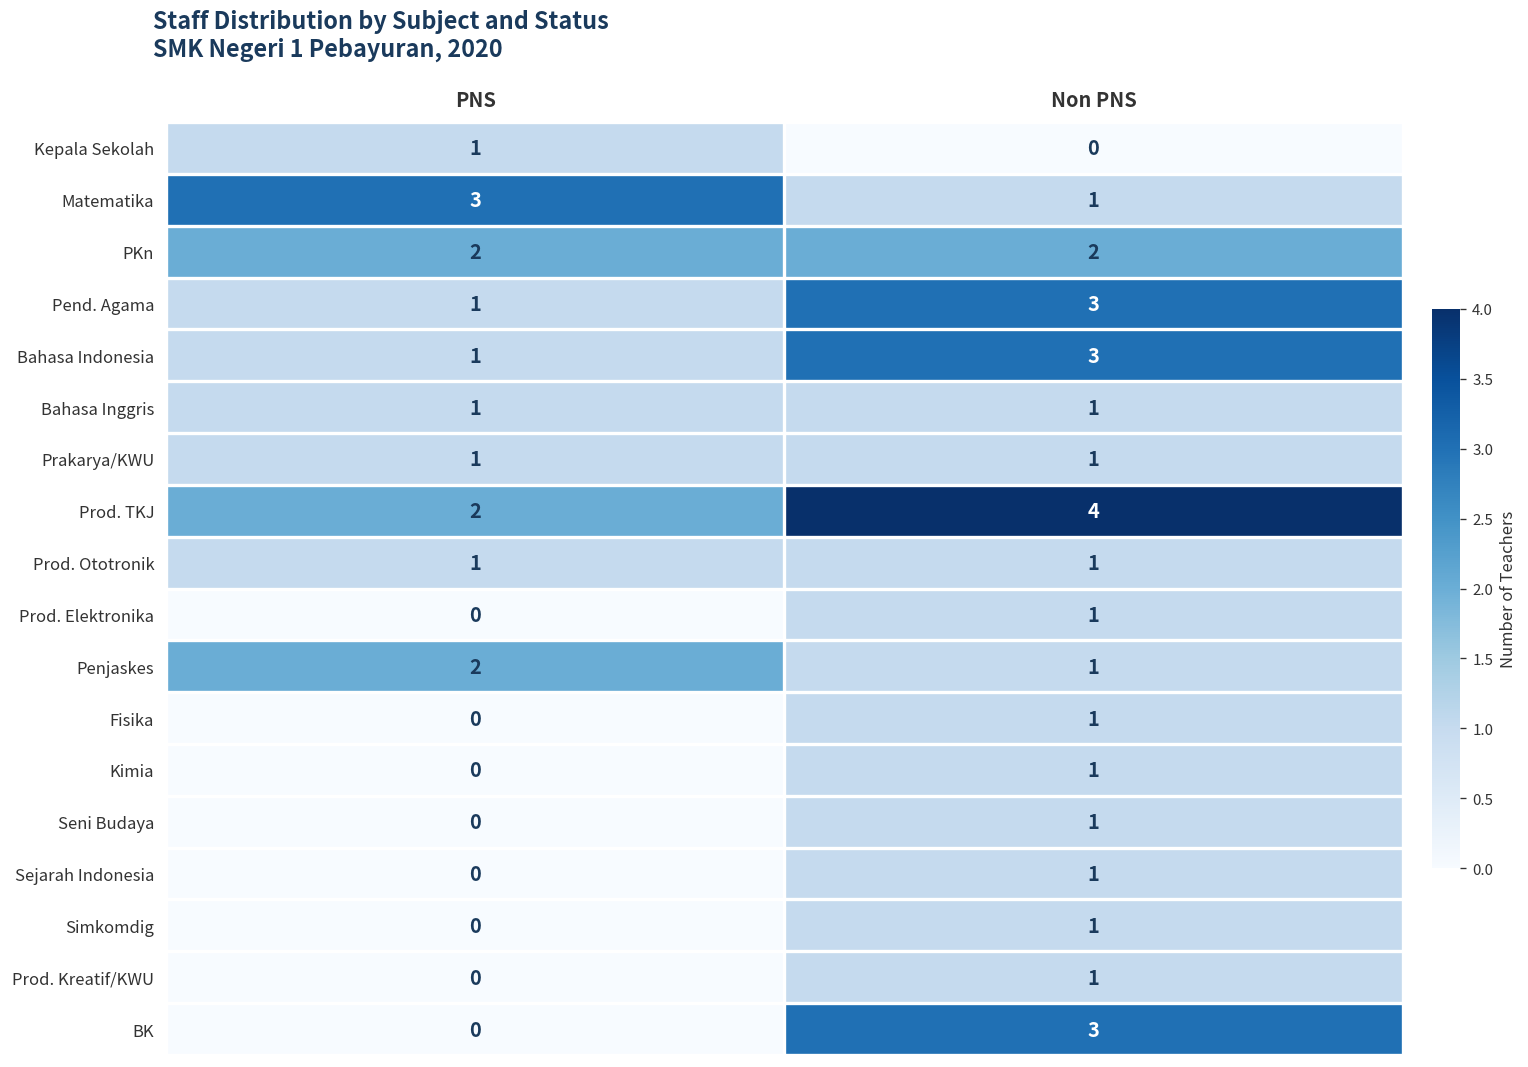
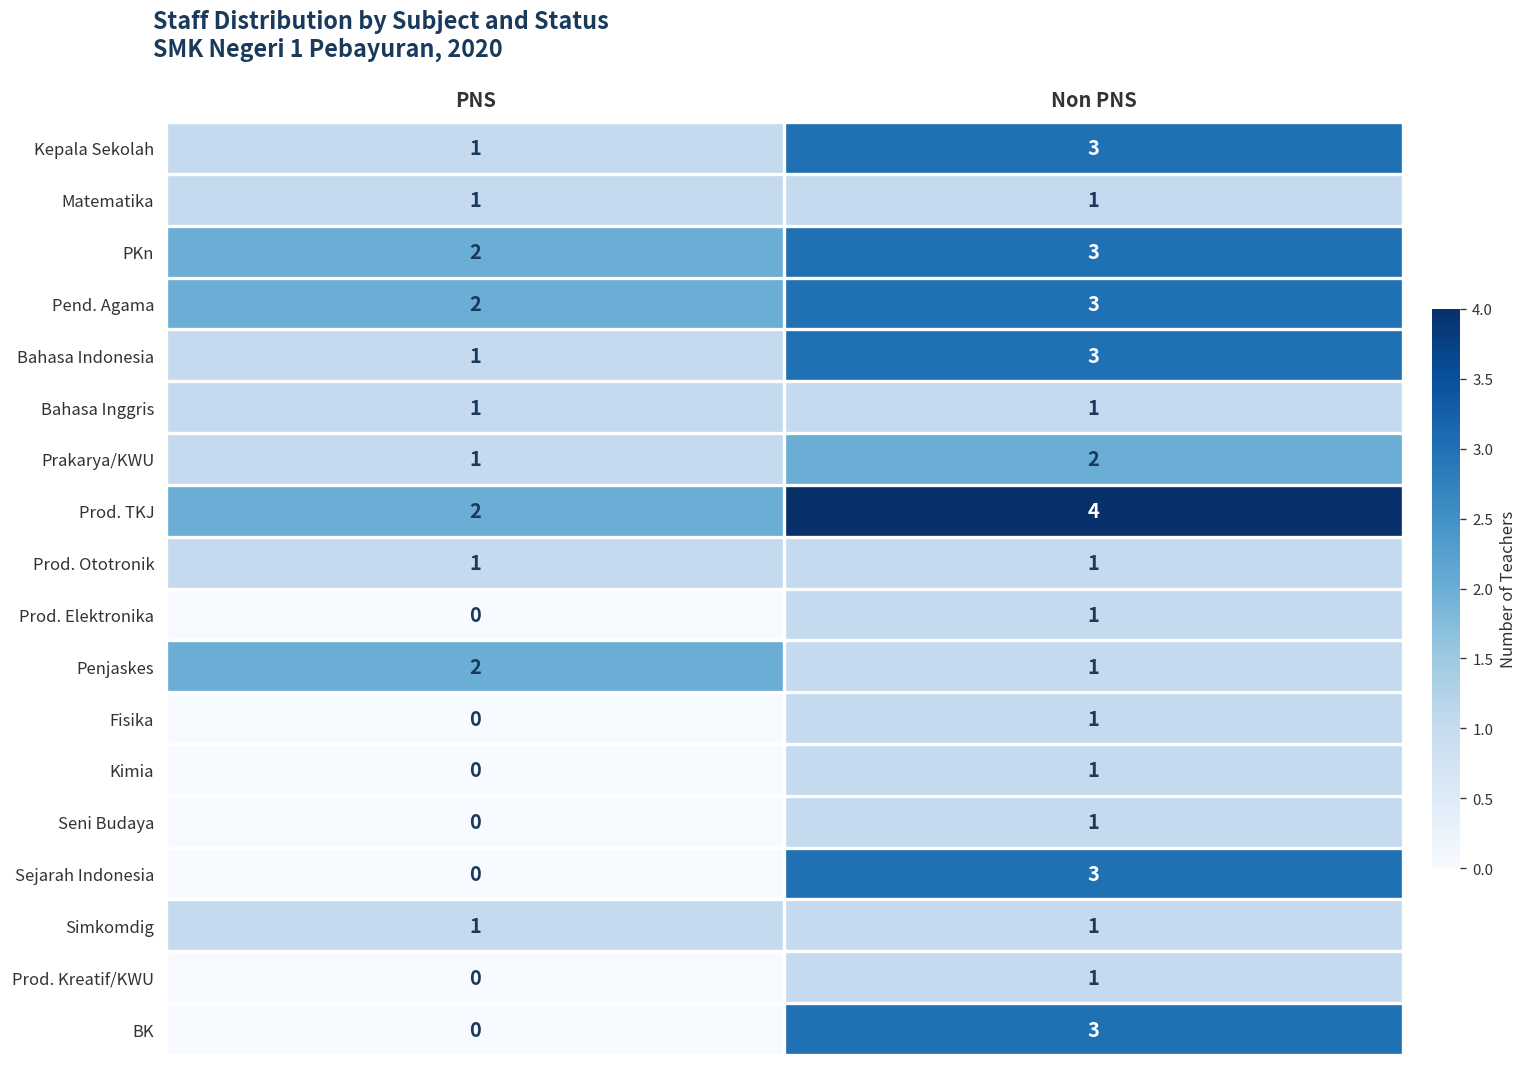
  {
    "Kepala Sekolah": {
      "PNS": 1,
-     "Non PNS": 0
+     "Non PNS": 3
    },
    "Matematika": {
-     "PNS": 3,
+     "PNS": 1,
      "Non PNS": 1
    },
    "PKn": {
      "PNS": 2,
-     "Non PNS": 2
+     "Non PNS": 3
    },
    "Pend. Agama": {
-     "PNS": 1,
+     "PNS": 2,
      "Non PNS": 3
    },
    "Bahasa Indonesia": {
      "PNS": 1,
      "Non PNS": 3
    },
    "Bahasa Inggris": {
      "PNS": 1,
      "Non PNS": 1
    },
    "Prakarya/KWU": {
      "PNS": 1,
-     "Non PNS": 1
+     "Non PNS": 2
    },
    "Prod. TKJ": {
      "PNS": 2,
      "Non PNS": 4
    },
    "Prod. Ototronik": {
      "PNS": 1,
      "Non PNS": 1
    },
    "Prod. Elektronika": {
      "PNS": 0,
      "Non PNS": 1
    },
    "Penjaskes": {
      "PNS": 2,
      "Non PNS": 1
    },
    "Fisika": {
      "PNS": 0,
      "Non PNS": 1
    },
    "Kimia": {
      "PNS": 0,
      "Non PNS": 1
    },
    "Seni Budaya": {
      "PNS": 0,
      "Non PNS": 1
    },
    "Sejarah Indonesia": {
      "PNS": 0,
-     "Non PNS": 1
+     "Non PNS": 3
    },
    "Simkomdig": {
-     "PNS": 0,
+     "PNS": 1,
      "Non PNS": 1
    },
    "Prod. Kreatif/KWU": {
      "PNS": 0,
      "Non PNS": 1
    },
    "BK": {
      "PNS": 0,
      "Non PNS": 3
    }
  }
